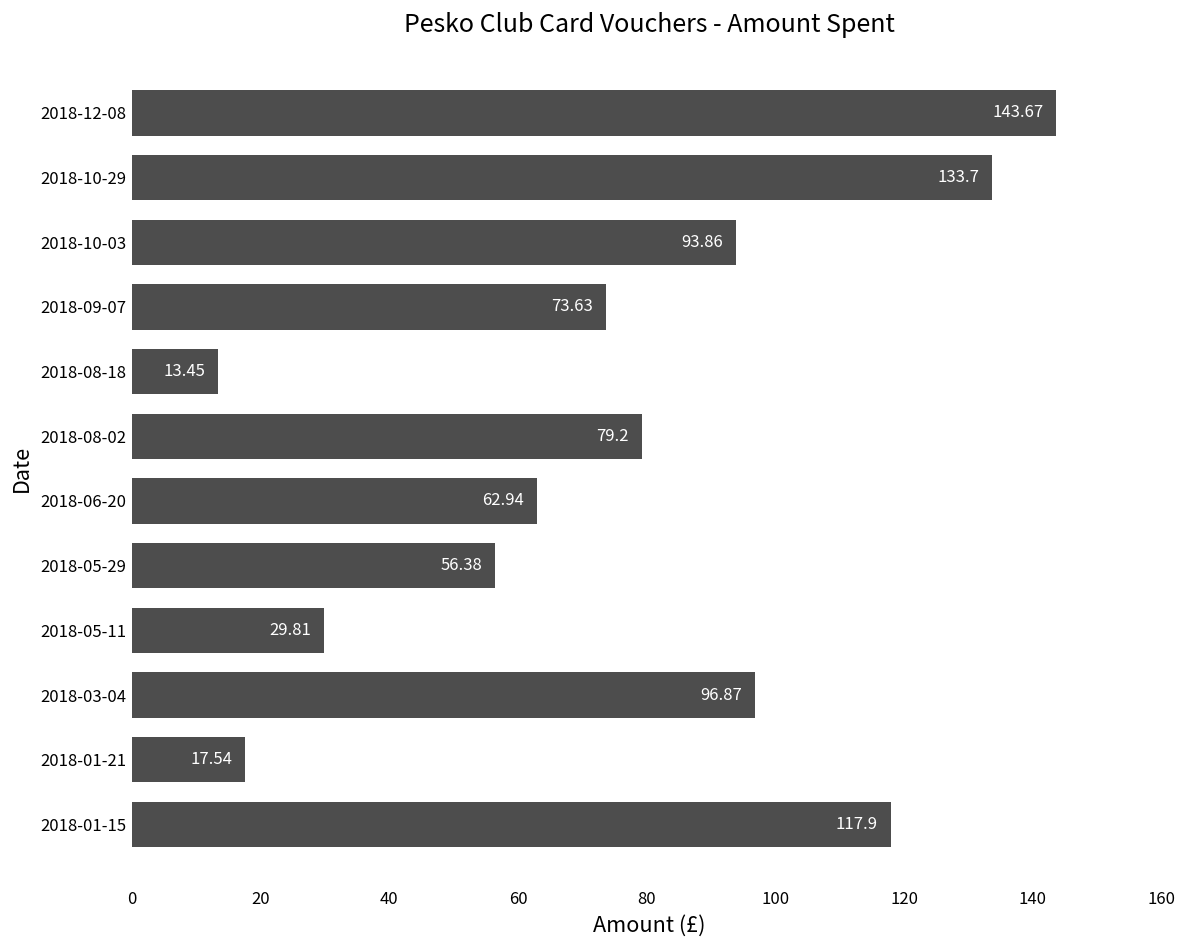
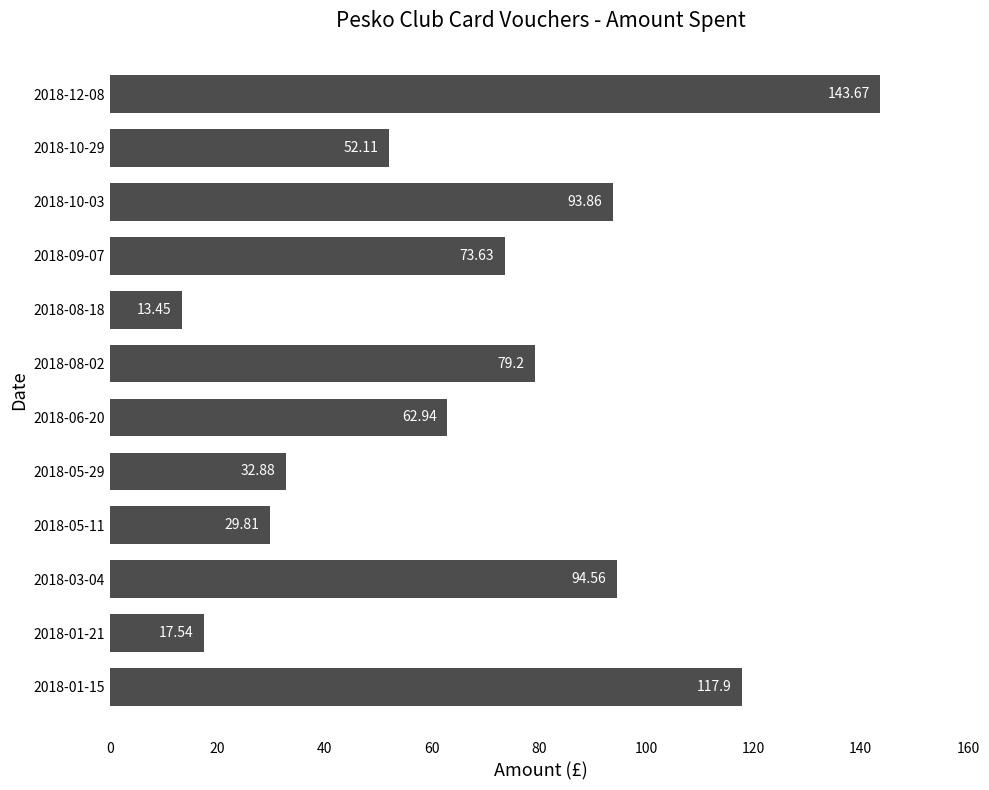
  {
    "2018-12-08": 143.67,
-   "2018-10-29": 133.7,
+   "2018-10-29": 52.11,
    "2018-10-03": 93.86,
    "2018-09-07": 73.63,
    "2018-08-18": 13.45,
    "2018-08-02": 79.2,
    "2018-06-20": 62.94,
-   "2018-05-29": 56.38,
+   "2018-05-29": 32.88,
    "2018-05-11": 29.81,
-   "2018-03-04": 96.87,
+   "2018-03-04": 94.56,
    "2018-01-21": 17.54,
    "2018-01-15": 117.9
  }
